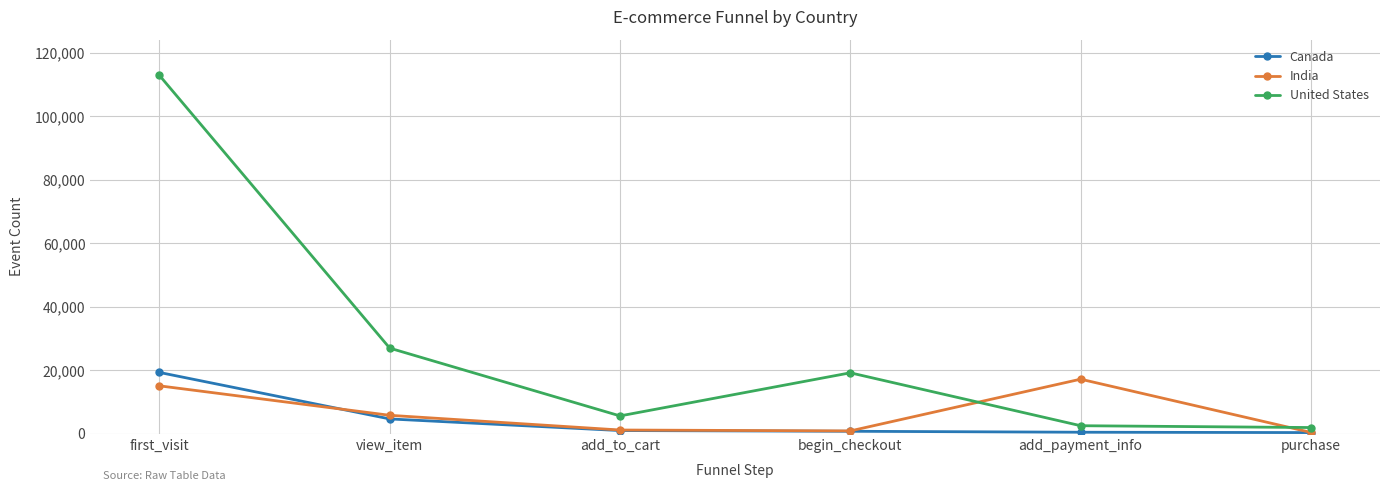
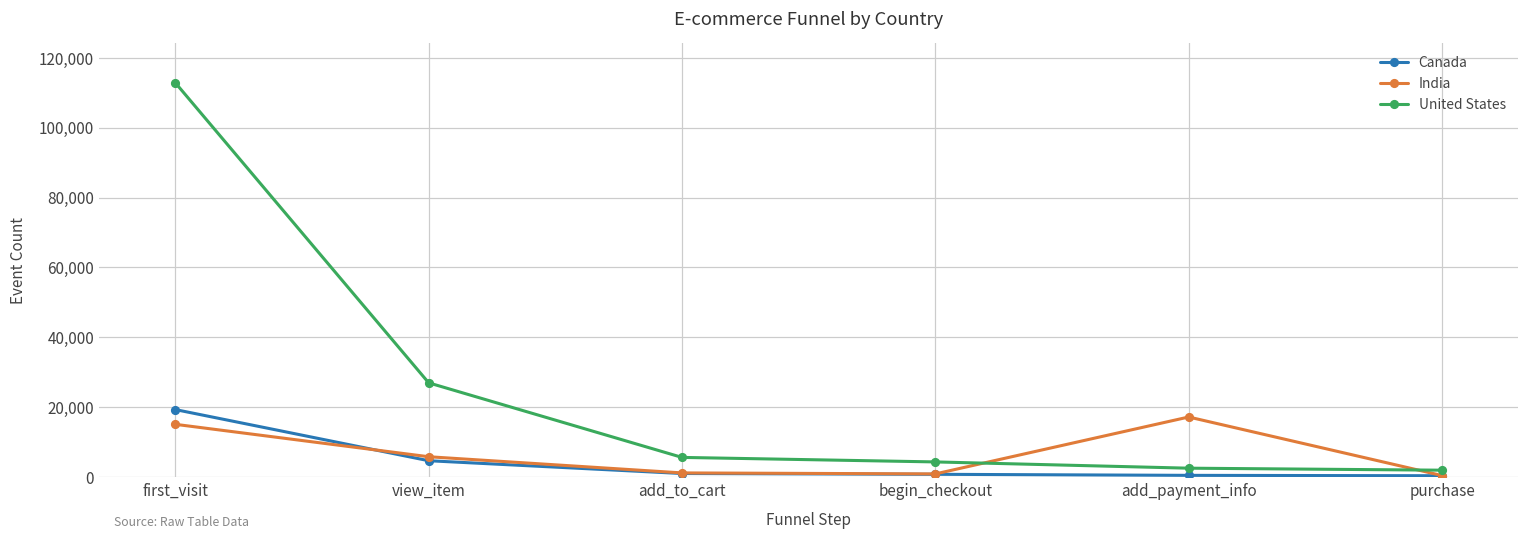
  {
    "Canada": {
      "first_visit": "19,000",
      "view_item": "5,000",
      "add_payment_info": "0"
    },
    "India": {
      "first_visit": "15,000",
      "view_item": "6,000",
      "add_payment_info": "17,000"
    },
    "United States": {
      "first_visit": "113,000",
      "view_item": "27,000",
      "add_to_cart": "6,000",
-     "begin_checkout": "19,000",
+     "begin_checkout": "4,000",
      "add_payment_info": "3,000",
      "purchase": "2,000"
    }
  }
